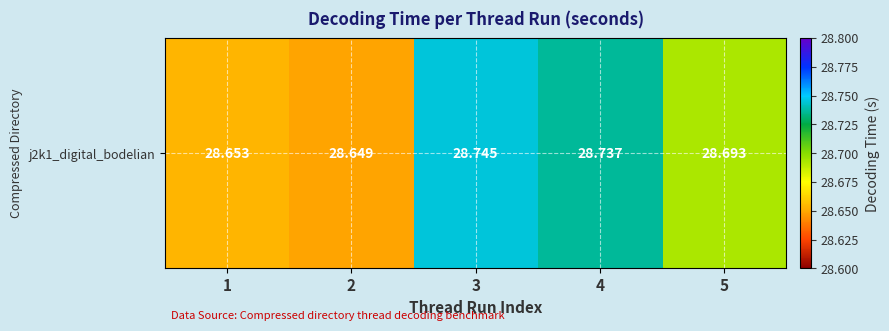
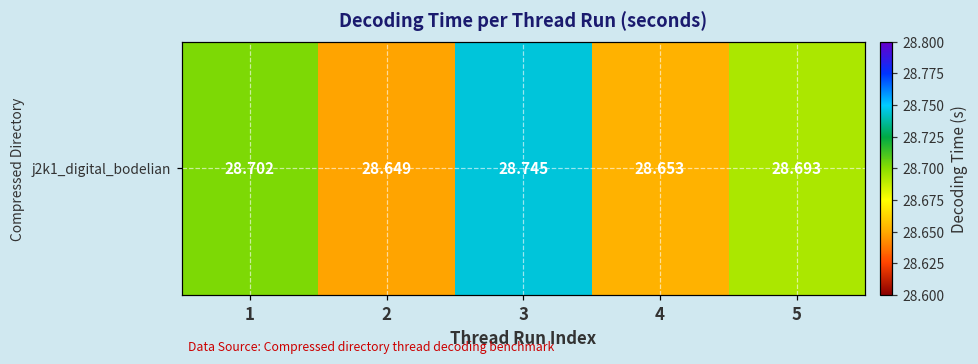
  {
    "j2k1_digital_bodelian": {
-     "1": 28.653,
+     "1": 28.702,
      "2": 28.649,
      "3": 28.745,
-     "4": 28.737,
+     "4": 28.653,
      "5": 28.693
    }
  }
